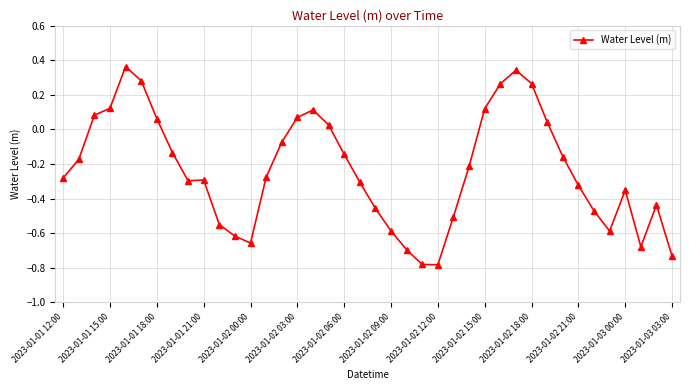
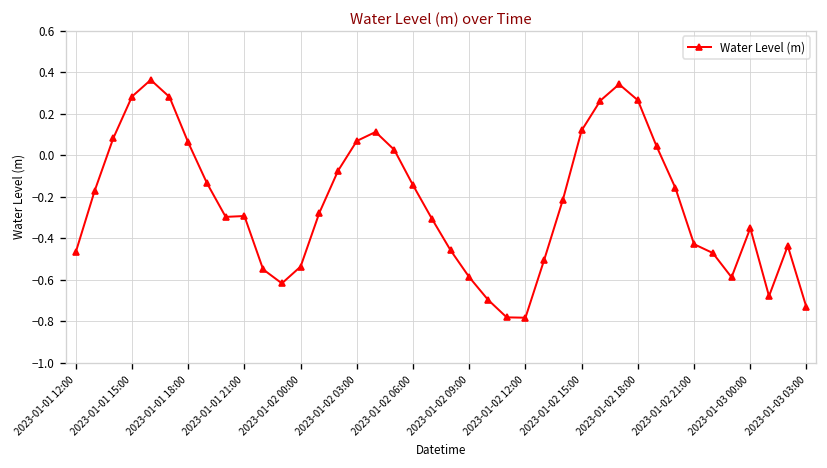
  {
-   "2023-01-01 12:00": -0.28,
-   "2023-01-01 15:00": 0.12,
+   "2023-01-01 12:00": -0.47,
+   "2023-01-01 15:00": 0.28,
    "2023-01-01 18:00": 0.06,
    "2023-01-01 21:00": -0.29,
-   "2023-01-02 00:00": -0.66,
+   "2023-01-02 00:00": -0.54,
    "2023-01-02 03:00": 0.07,
    "2023-01-02 06:00": -0.14,
    "2023-01-02 09:00": -0.59,
    "2023-01-02 12:00": -0.78,
    "2023-01-02 15:00": 0.12,
    "2023-01-02 18:00": 0.26,
-   "2023-01-02 21:00": -0.32,
+   "2023-01-02 21:00": -0.43,
    "2023-01-03 00:00": -0.35,
    "2023-01-03 03:00": -0.73
  }
